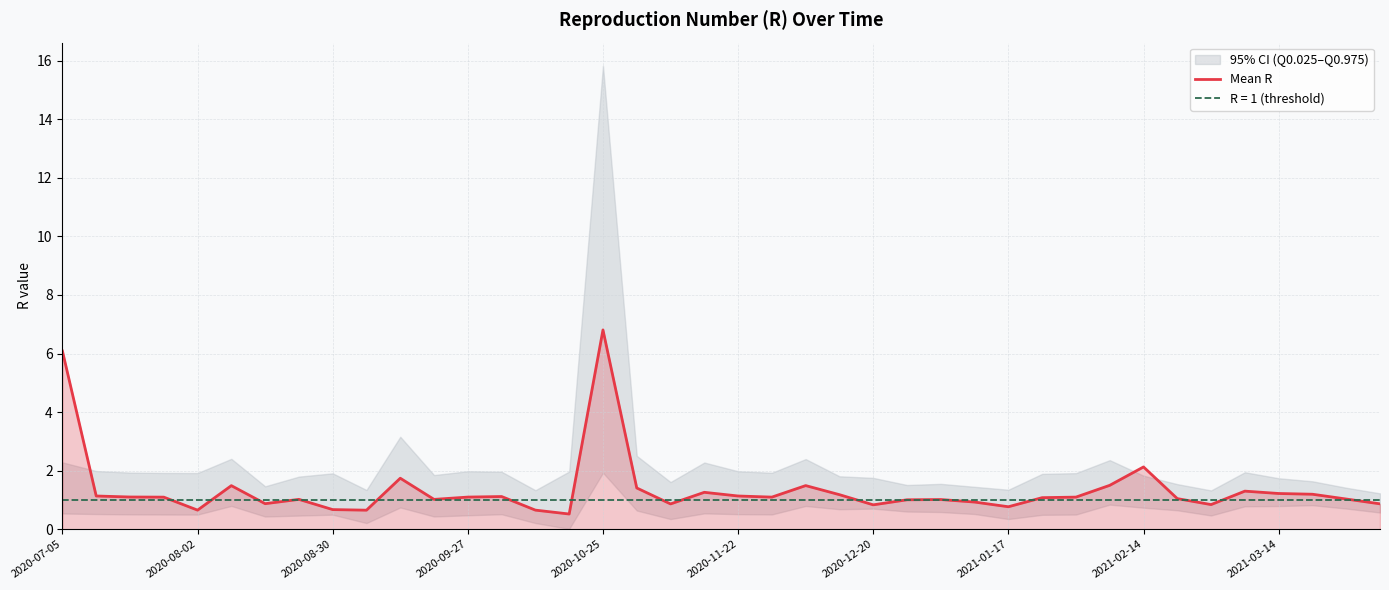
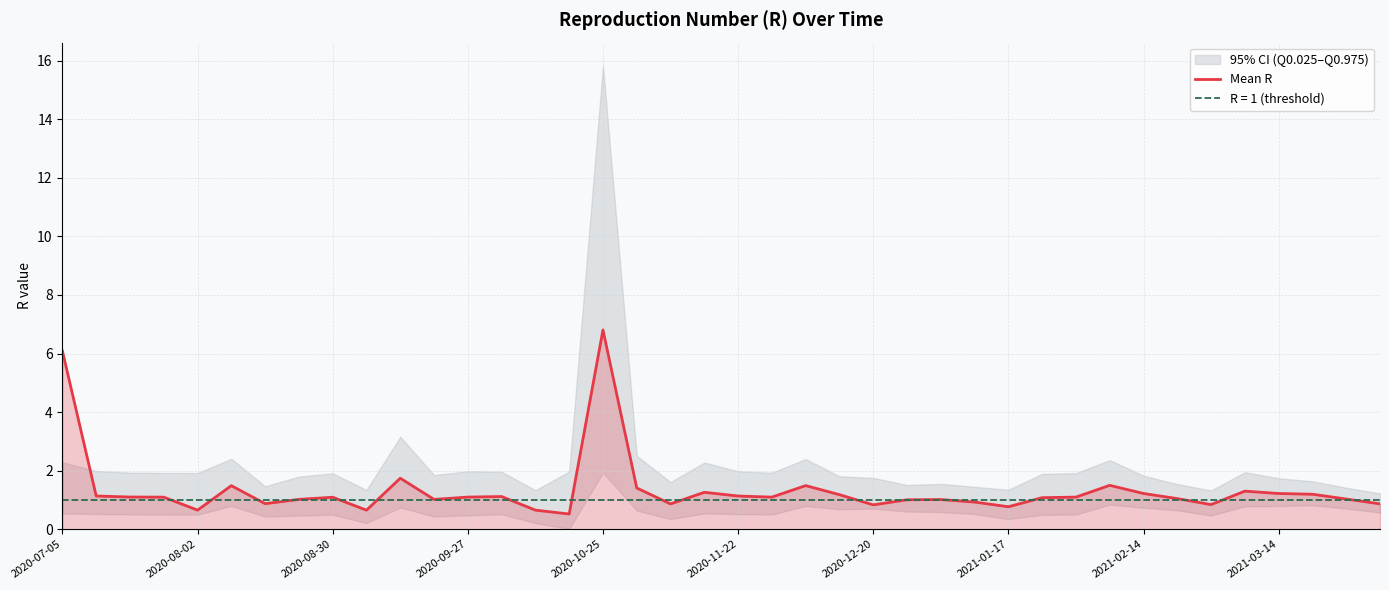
  {
    "Mean R": {
      "2020-07-05": 6.1,
      "2020-08-02": 0.7,
-     "2020-08-30": 0.7,
+     "2020-08-30": 1.1,
      "2020-09-27": 1.1,
      "2020-10-25": 6.8,
      "2020-11-22": 1.1,
      "2020-12-20": 0.8,
      "2021-01-17": 0.8,
-     "2021-02-14": 2.1,
+     "2021-02-14": 1.2,
      "2021-03-14": 1.2
    }
  }
